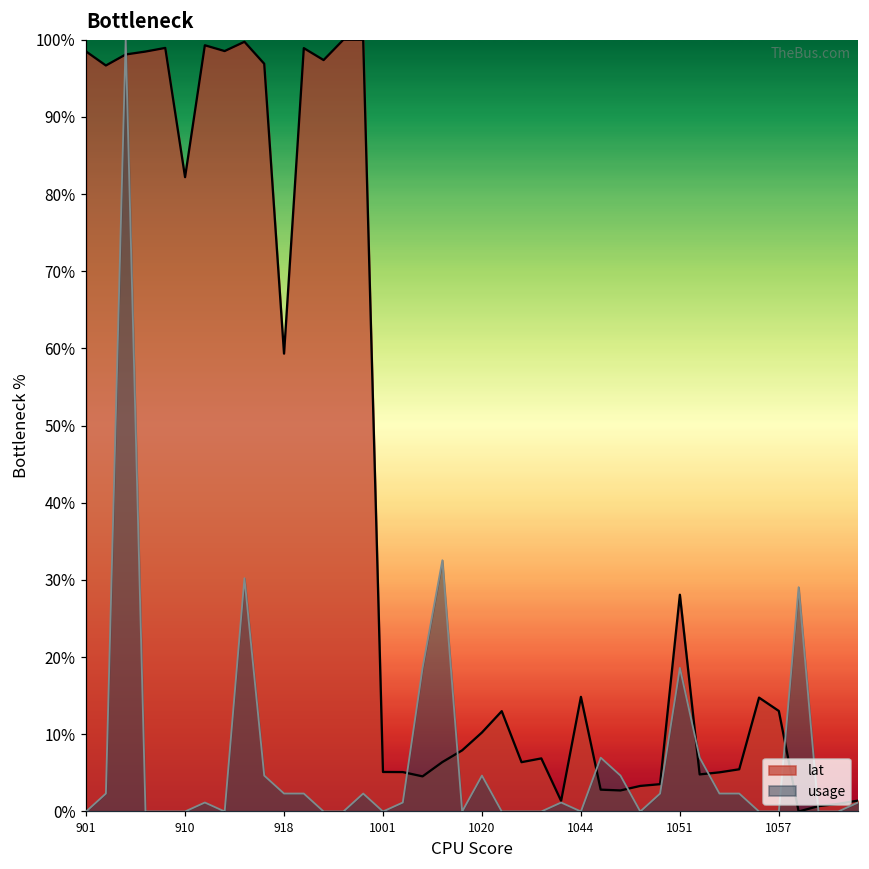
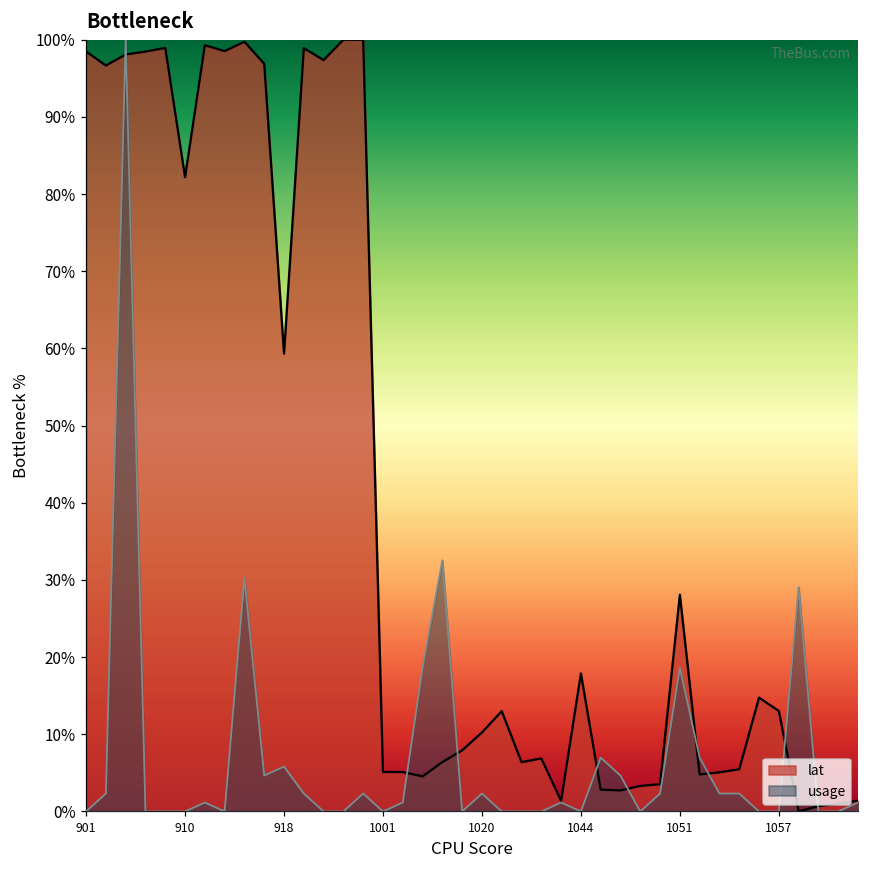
  {
    "lat": {
      "901": "98%",
      "910": "82%",
      "918": "59%",
      "1001": "5%",
      "1020": "10%",
-     "1044": "15%",
+     "1044": "18%",
      "1051": "28%",
      "1057": "13%"
    },
    "usage": {
      "901": "0%",
      "910": "0%",
-     "918": "2%",
+     "918": "6%",
      "1001": "0%",
-     "1020": "5%",
+     "1020": "2%",
      "1044": "0%",
      "1051": "19%",
      "1057": "0%"
    }
  }
